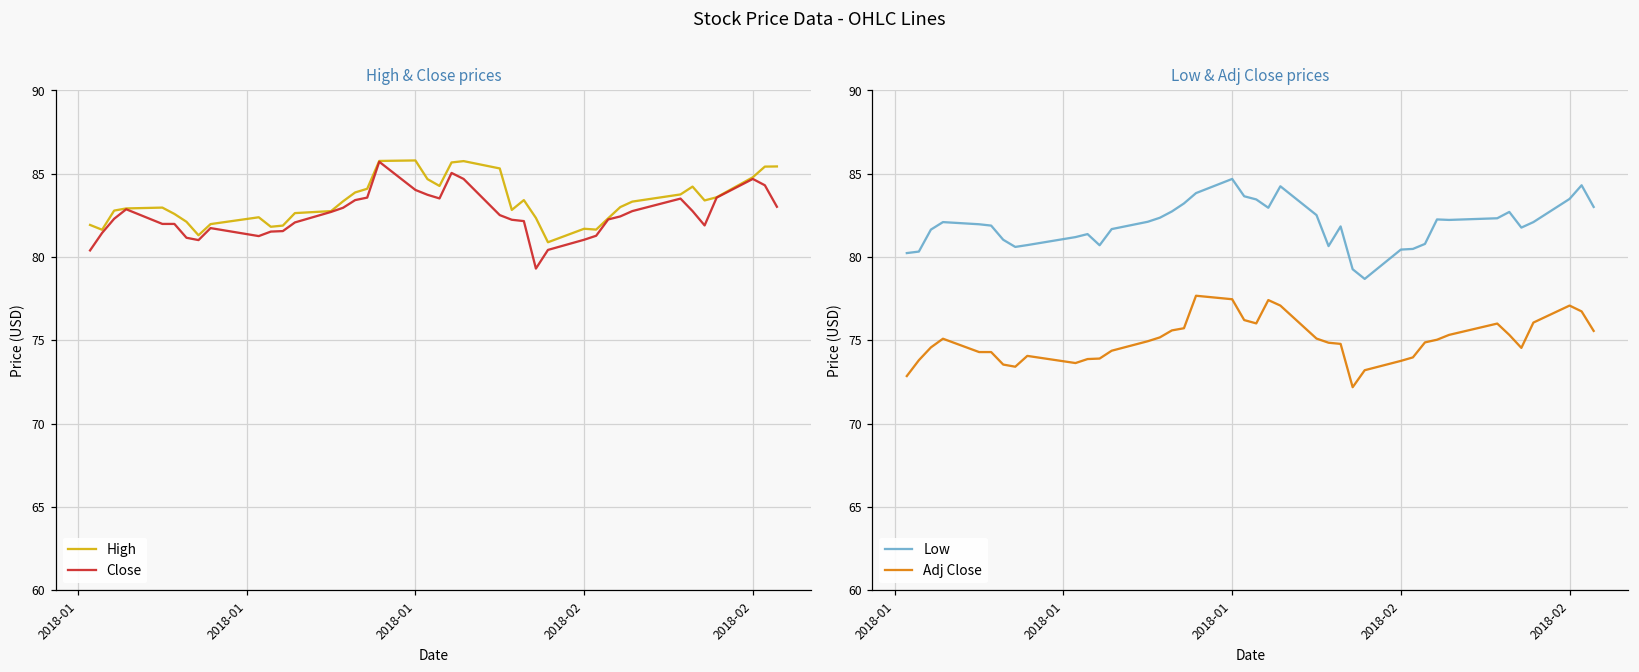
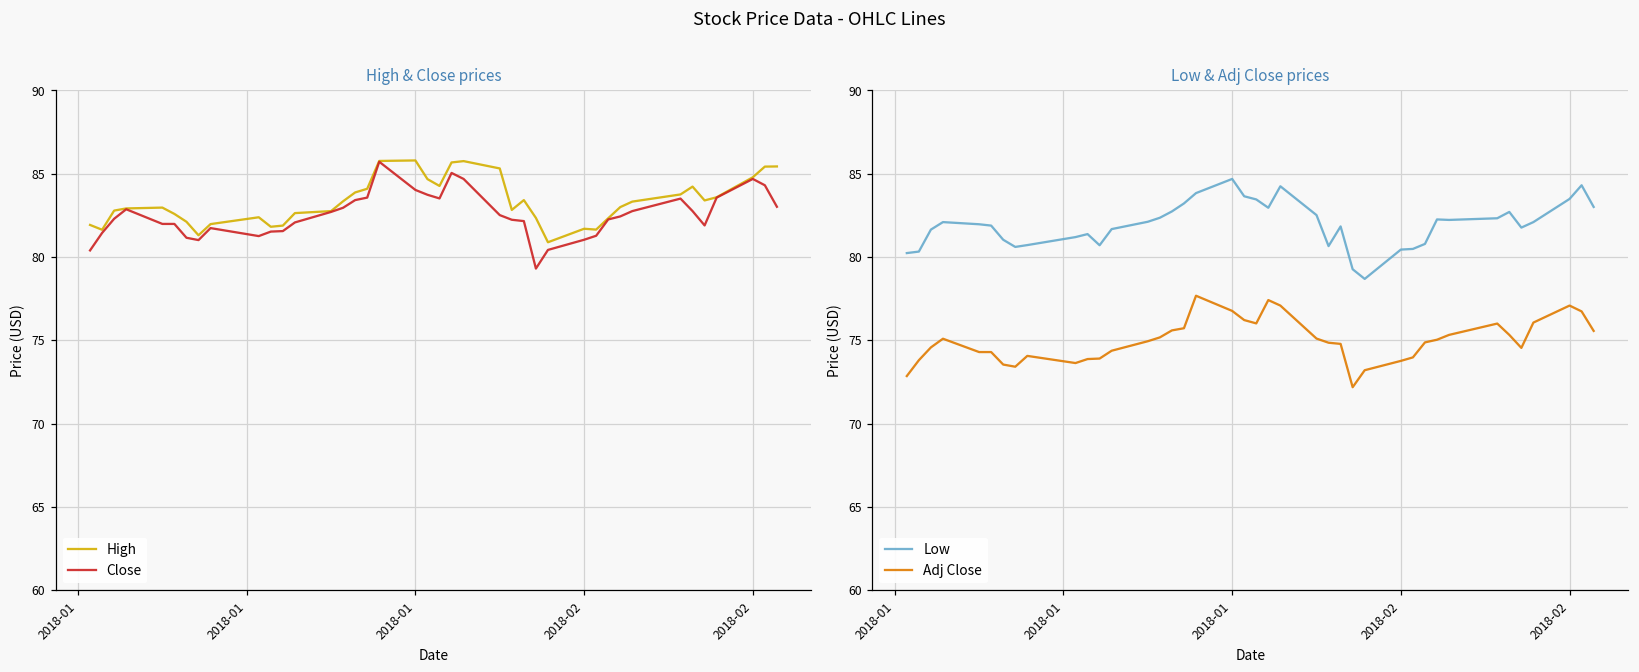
  {
    "High & Close prices": {
      "High": {
        "2018-01": 85.8
      },
      "Close": {
        "2018-01": 84.0
      }
    },
    "Low & Adj Close prices": {
      "Low": {
        "2018-01": 84.7
      },
      "Adj Close": {
-       "2018-01": 77.5
+       "2018-01": 76.8
      }
    }
  }
